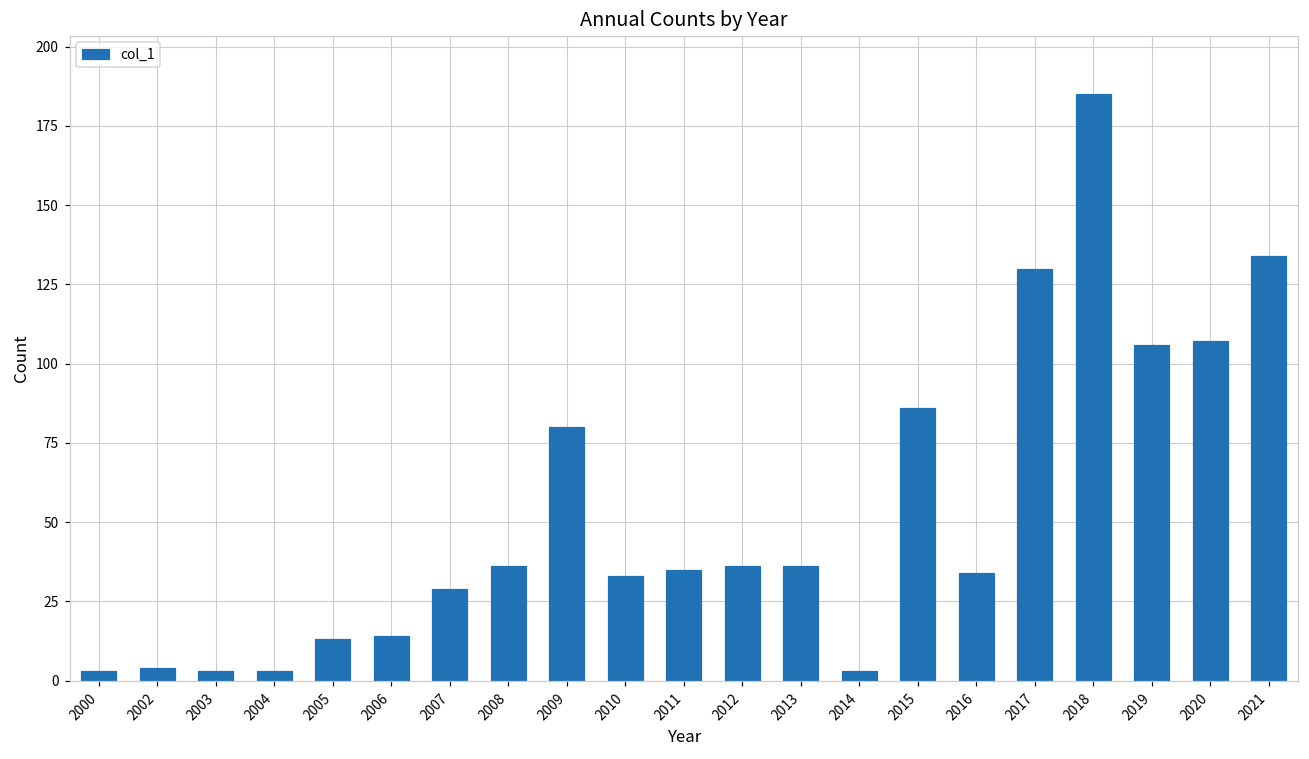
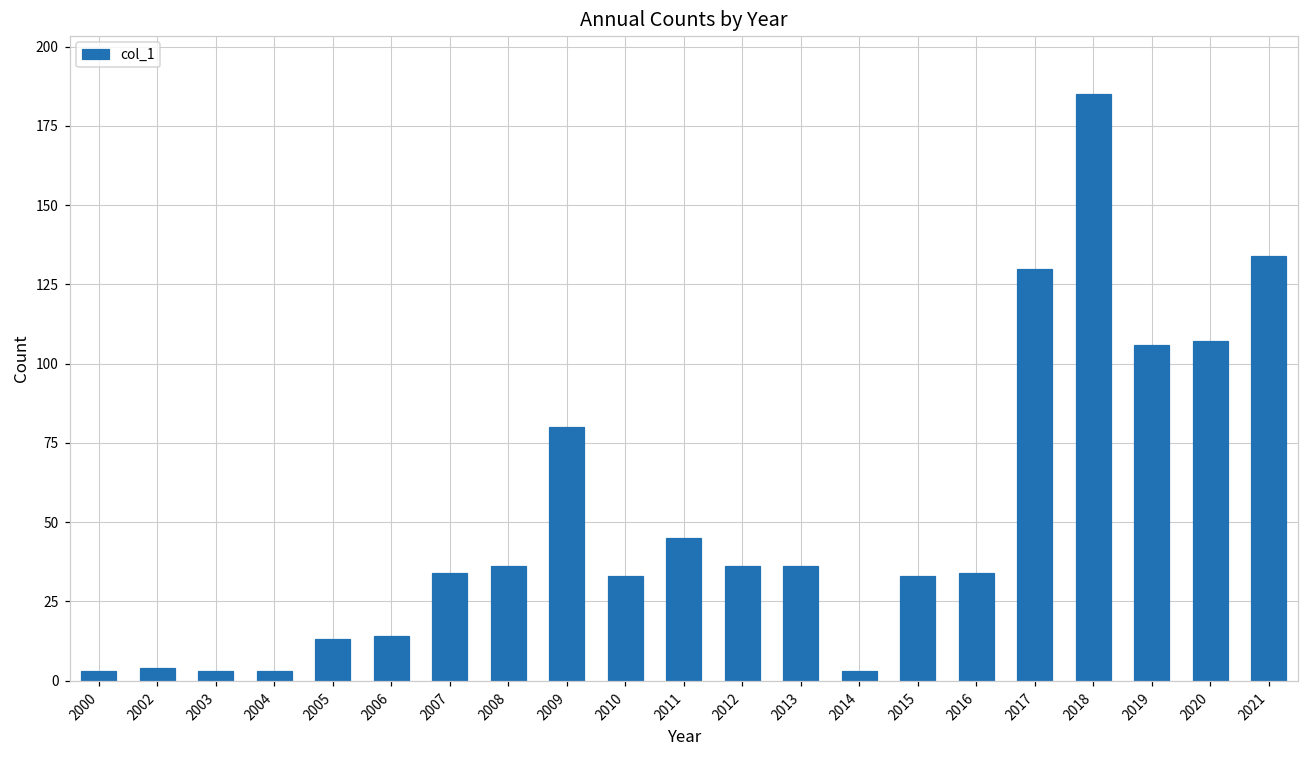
  {
    "2000": 3,
    "2002": 4,
    "2003": 3,
    "2004": 3,
    "2005": 13,
    "2006": 14,
-   "2007": 29,
+   "2007": 34,
    "2008": 36,
    "2009": 80,
    "2010": 33,
-   "2011": 35,
+   "2011": 45,
    "2012": 36,
    "2013": 36,
    "2014": 3,
-   "2015": 86,
+   "2015": 33,
    "2016": 34,
    "2017": 130,
    "2018": 185,
    "2019": 106,
    "2020": 107,
    "2021": 134
  }
